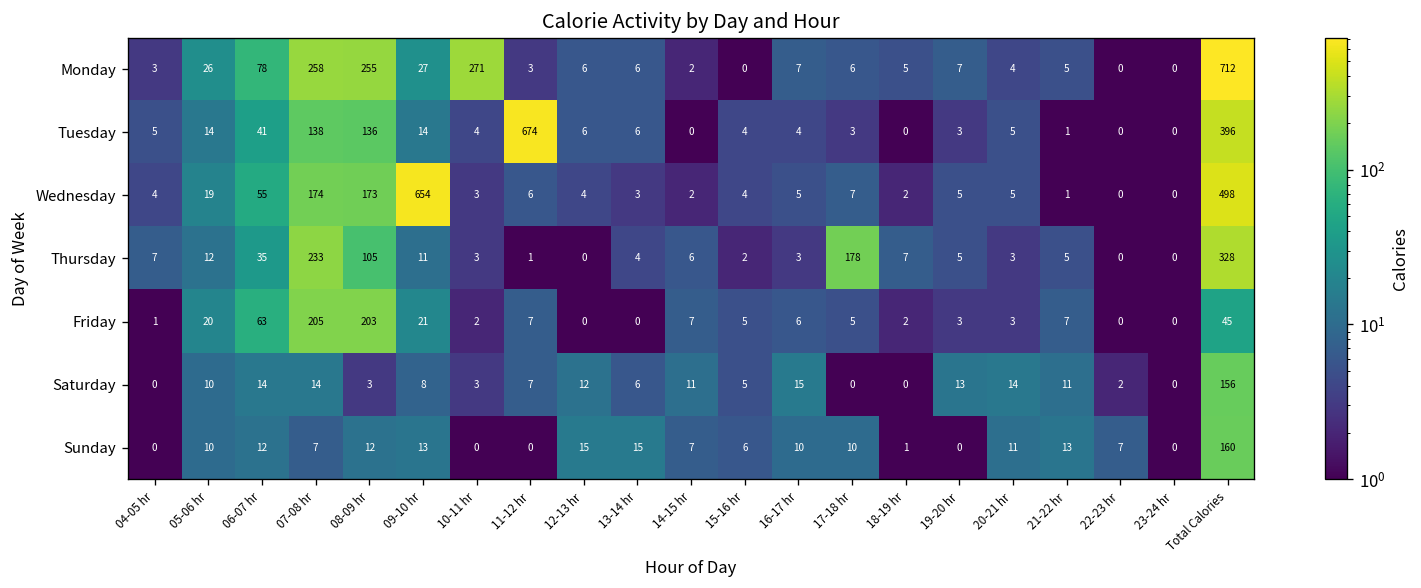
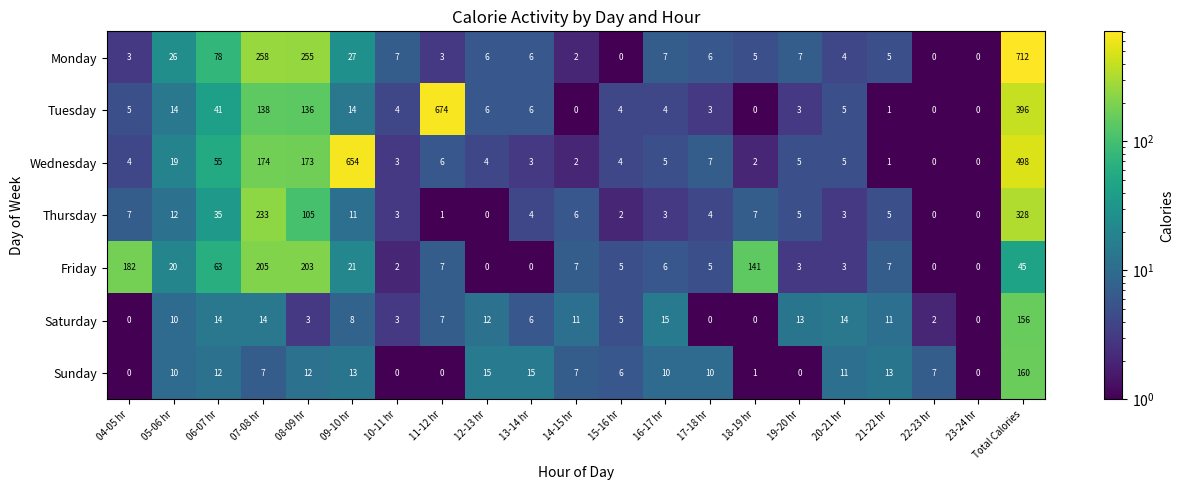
  {
    "Monday": {
      "04-05 hr": 3,
      "05-06 hr": 26,
      "06-07 hr": 78,
      "07-08 hr": 258,
      "08-09 hr": 255,
      "09-10 hr": 27,
-     "10-11 hr": 271,
+     "10-11 hr": 7,
      "11-12 hr": 3,
      "12-13 hr": 6,
      "13-14 hr": 6,
      "14-15 hr": 2,
      "15-16 hr": 0,
      "16-17 hr": 7,
      "17-18 hr": 6,
      "18-19 hr": 5,
      "19-20 hr": 7,
      "20-21 hr": 4,
      "21-22 hr": 5,
      "22-23 hr": 0,
      "23-24 hr": 0,
      "Total Calories": 712
    },
    "Tuesday": {
      "04-05 hr": 5,
      "05-06 hr": 14,
      "06-07 hr": 41,
      "07-08 hr": 138,
      "08-09 hr": 136,
      "09-10 hr": 14,
      "10-11 hr": 4,
      "11-12 hr": 674,
      "12-13 hr": 6,
      "13-14 hr": 6,
      "14-15 hr": 0,
      "15-16 hr": 4,
      "16-17 hr": 4,
      "17-18 hr": 3,
      "18-19 hr": 0,
      "19-20 hr": 3,
      "20-21 hr": 5,
      "21-22 hr": 1,
      "22-23 hr": 0,
      "23-24 hr": 0,
      "Total Calories": 396
    },
    "Wednesday": {
      "04-05 hr": 4,
      "05-06 hr": 19,
      "06-07 hr": 55,
      "07-08 hr": 174,
      "08-09 hr": 173,
      "09-10 hr": 654,
      "10-11 hr": 3,
      "11-12 hr": 6,
      "12-13 hr": 4,
      "13-14 hr": 3,
      "14-15 hr": 2,
      "15-16 hr": 4,
      "16-17 hr": 5,
      "17-18 hr": 7,
      "18-19 hr": 2,
      "19-20 hr": 5,
      "20-21 hr": 5,
      "21-22 hr": 1,
      "22-23 hr": 0,
      "23-24 hr": 0,
      "Total Calories": 498
    },
    "Thursday": {
      "04-05 hr": 7,
      "05-06 hr": 12,
      "06-07 hr": 35,
      "07-08 hr": 233,
      "08-09 hr": 105,
      "09-10 hr": 11,
      "10-11 hr": 3,
      "11-12 hr": 1,
      "12-13 hr": 0,
      "13-14 hr": 4,
      "14-15 hr": 6,
      "15-16 hr": 2,
      "16-17 hr": 3,
-     "17-18 hr": 178,
+     "17-18 hr": 4,
      "18-19 hr": 7,
      "19-20 hr": 5,
      "20-21 hr": 3,
      "21-22 hr": 5,
      "22-23 hr": 0,
      "23-24 hr": 0,
      "Total Calories": 328
    },
    "Friday": {
-     "04-05 hr": 1,
+     "04-05 hr": 182,
      "05-06 hr": 20,
      "06-07 hr": 63,
      "07-08 hr": 205,
      "08-09 hr": 203,
      "09-10 hr": 21,
      "10-11 hr": 2,
      "11-12 hr": 7,
      "12-13 hr": 0,
      "13-14 hr": 0,
      "14-15 hr": 7,
      "15-16 hr": 5,
      "16-17 hr": 6,
      "17-18 hr": 5,
-     "18-19 hr": 2,
+     "18-19 hr": 141,
      "19-20 hr": 3,
      "20-21 hr": 3,
      "21-22 hr": 7,
      "22-23 hr": 0,
      "23-24 hr": 0,
      "Total Calories": 45
    },
    "Saturday": {
      "04-05 hr": 0,
      "05-06 hr": 10,
      "06-07 hr": 14,
      "07-08 hr": 14,
      "08-09 hr": 3,
      "09-10 hr": 8,
      "10-11 hr": 3,
      "11-12 hr": 7,
      "12-13 hr": 12,
      "13-14 hr": 6,
      "14-15 hr": 11,
      "15-16 hr": 5,
      "16-17 hr": 15,
      "17-18 hr": 0,
      "18-19 hr": 0,
      "19-20 hr": 13,
      "20-21 hr": 14,
      "21-22 hr": 11,
      "22-23 hr": 2,
      "23-24 hr": 0,
      "Total Calories": 156
    },
    "Sunday": {
      "04-05 hr": 0,
      "05-06 hr": 10,
      "06-07 hr": 12,
      "07-08 hr": 7,
      "08-09 hr": 12,
      "09-10 hr": 13,
      "10-11 hr": 0,
      "11-12 hr": 0,
      "12-13 hr": 15,
      "13-14 hr": 15,
      "14-15 hr": 7,
      "15-16 hr": 6,
      "16-17 hr": 10,
      "17-18 hr": 10,
      "18-19 hr": 1,
      "19-20 hr": 0,
      "20-21 hr": 11,
      "21-22 hr": 13,
      "22-23 hr": 7,
      "23-24 hr": 0,
      "Total Calories": 160
    }
  }
